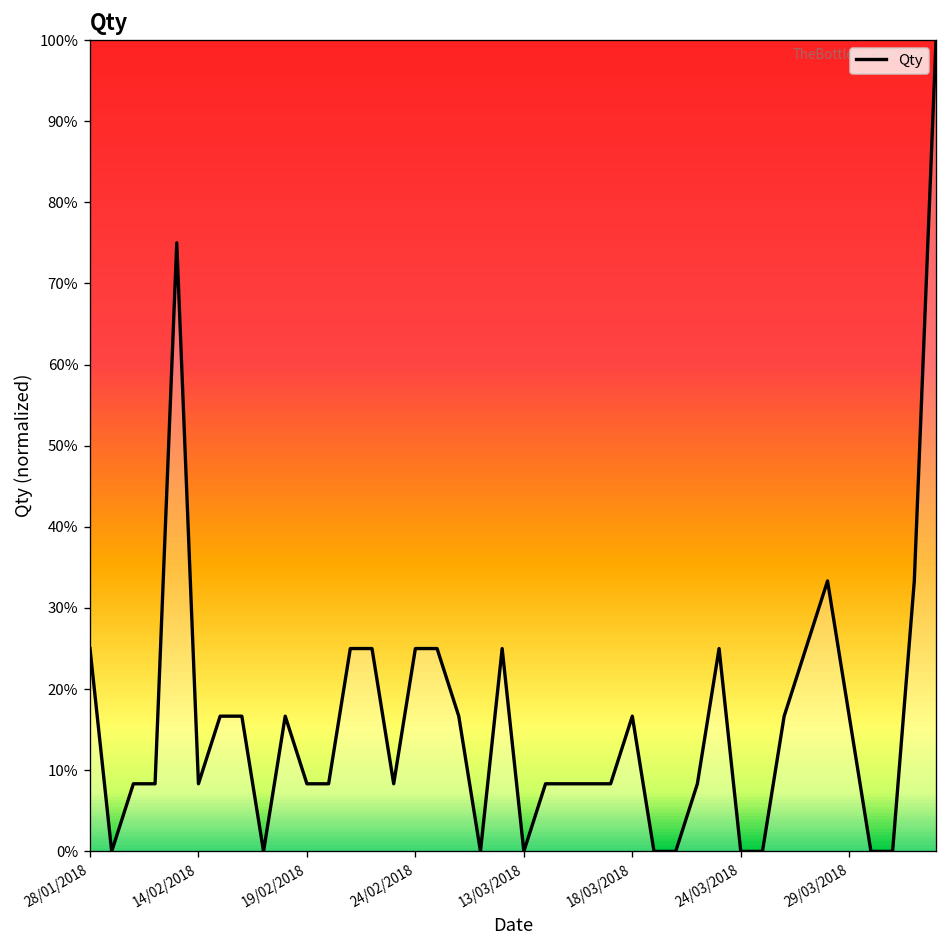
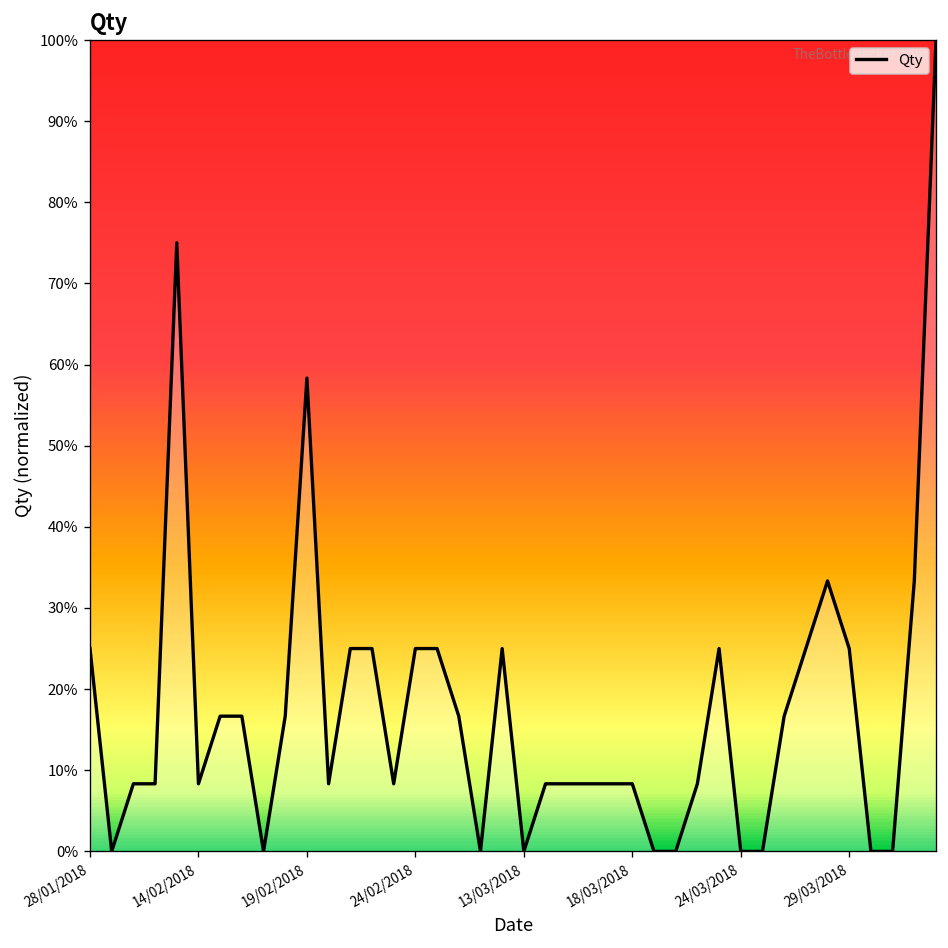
  {
    "28/01/2018": "25%",
    "14/02/2018": "8%",
-   "19/02/2018": "8%",
+   "19/02/2018": "58%",
    "24/02/2018": "25%",
    "13/03/2018": "0%",
-   "18/03/2018": "17%",
+   "18/03/2018": "8%",
    "24/03/2018": "0%",
-   "29/03/2018": "17%"
+   "29/03/2018": "25%"
  }
